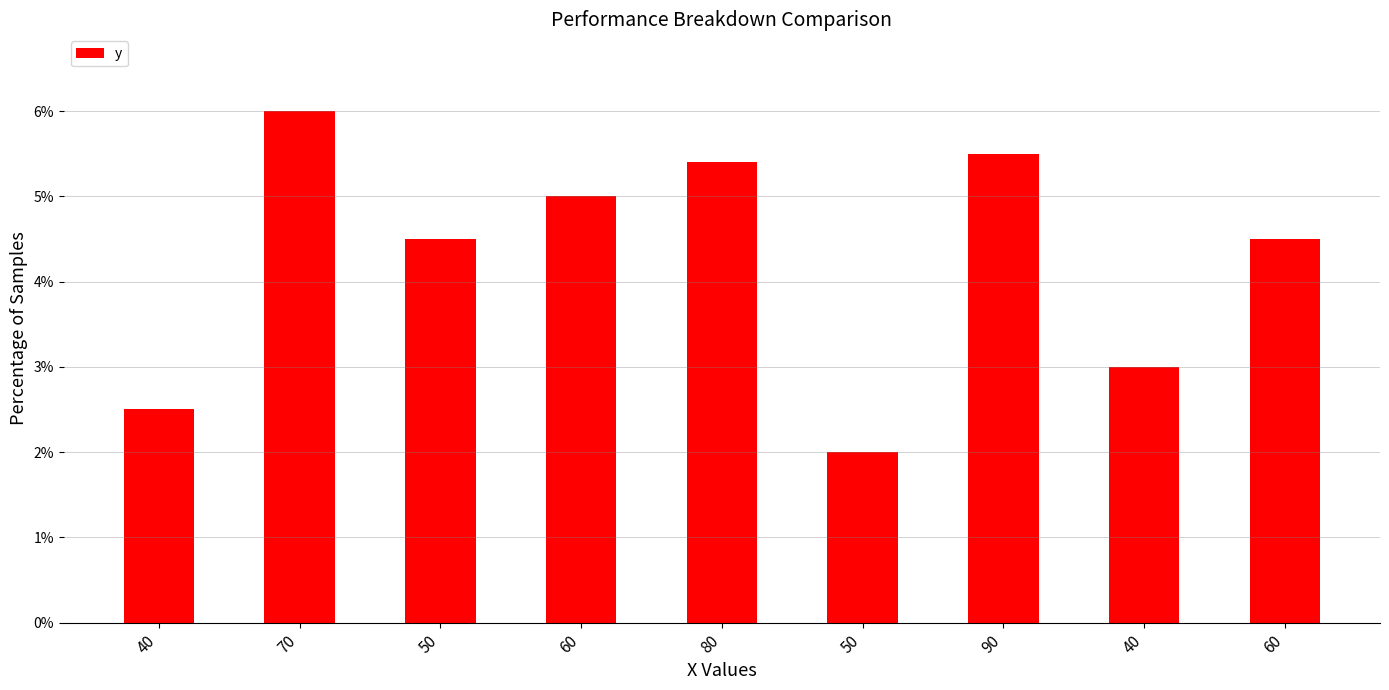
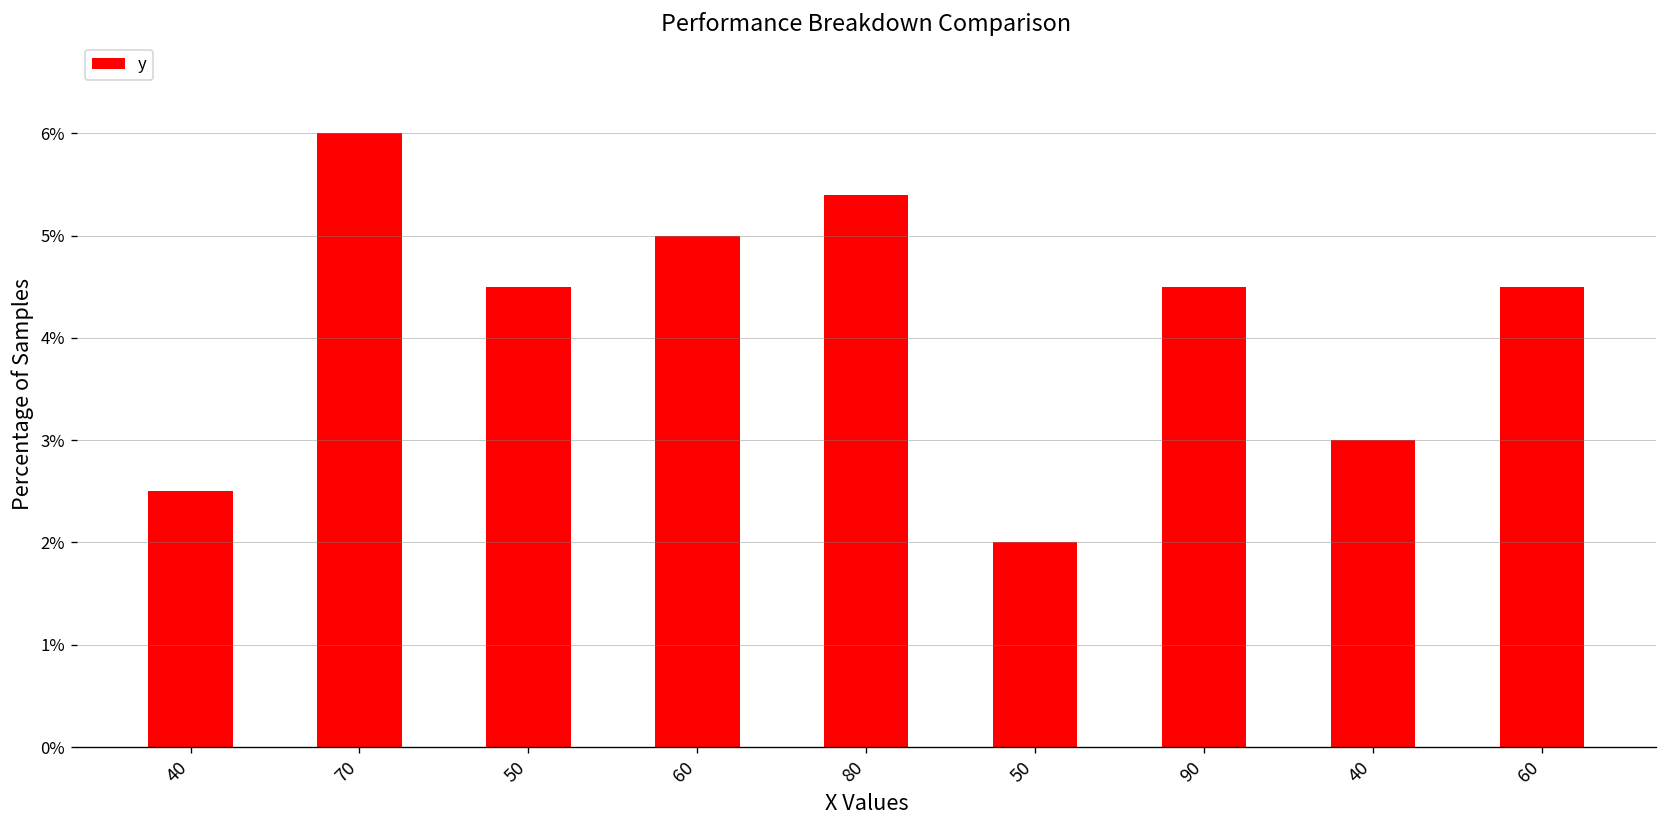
  {
    "70": "6.0%",
    "80": "5.4%",
-   "90": "5.5%"
+   "90": "4.5%"
  }
